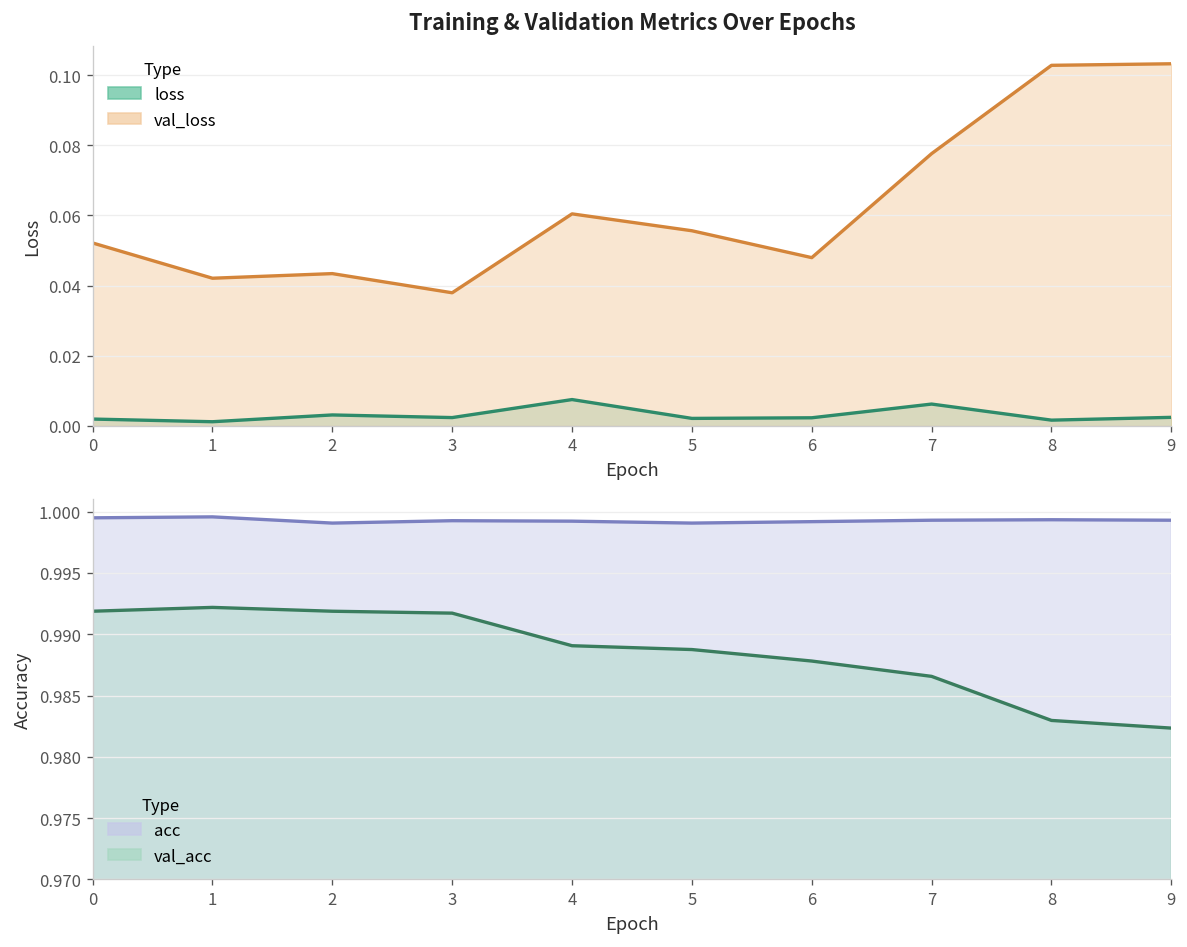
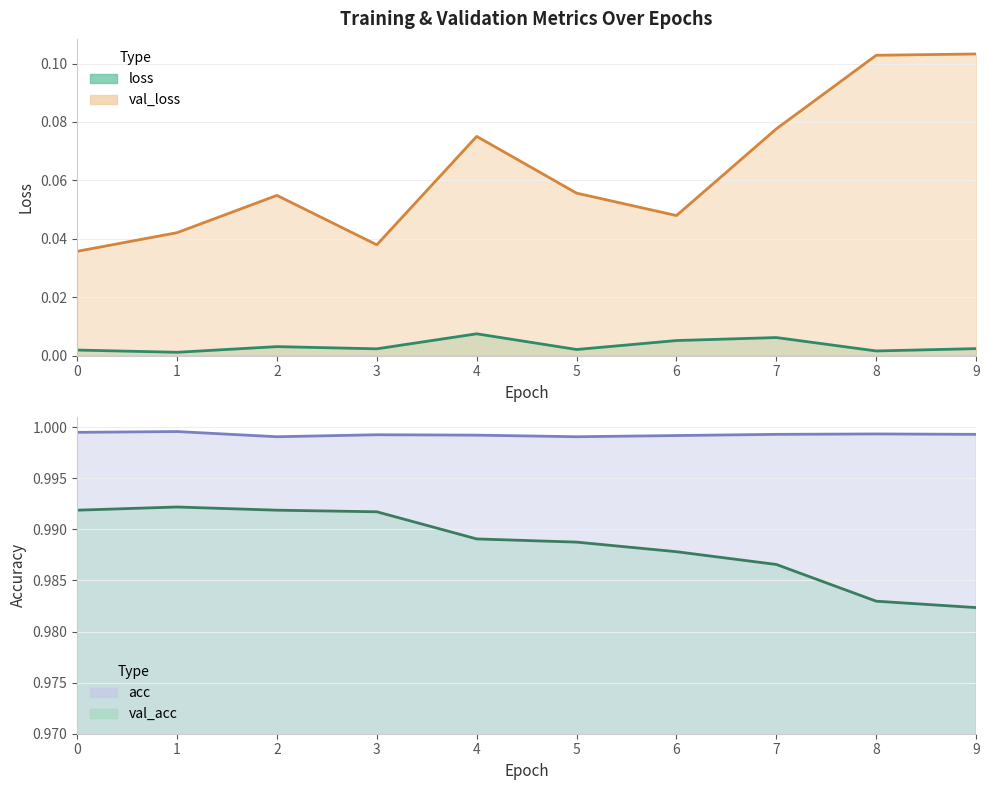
  {
    "Training & Validation Metrics Over Epochs": {
      "loss": {
        "0": 0.002,
        "1": 0.001,
        "2": 0.003,
        "3": 0.002,
        "4": 0.007,
        "5": 0.002,
-       "6": 0.002,
+       "6": 0.005,
        "7": 0.006,
        "8": 0.002,
        "9": 0.002
      },
      "val_loss": {
-       "0": 0.052,
+       "0": 0.036,
        "1": 0.042,
-       "2": 0.043,
+       "2": 0.055,
        "3": 0.038,
-       "4": 0.060,
+       "4": 0.075,
        "5": 0.056,
        "6": 0.048,
        "7": 0.078,
        "8": 0.103,
        "9": 0.103
      }
    }
  }
